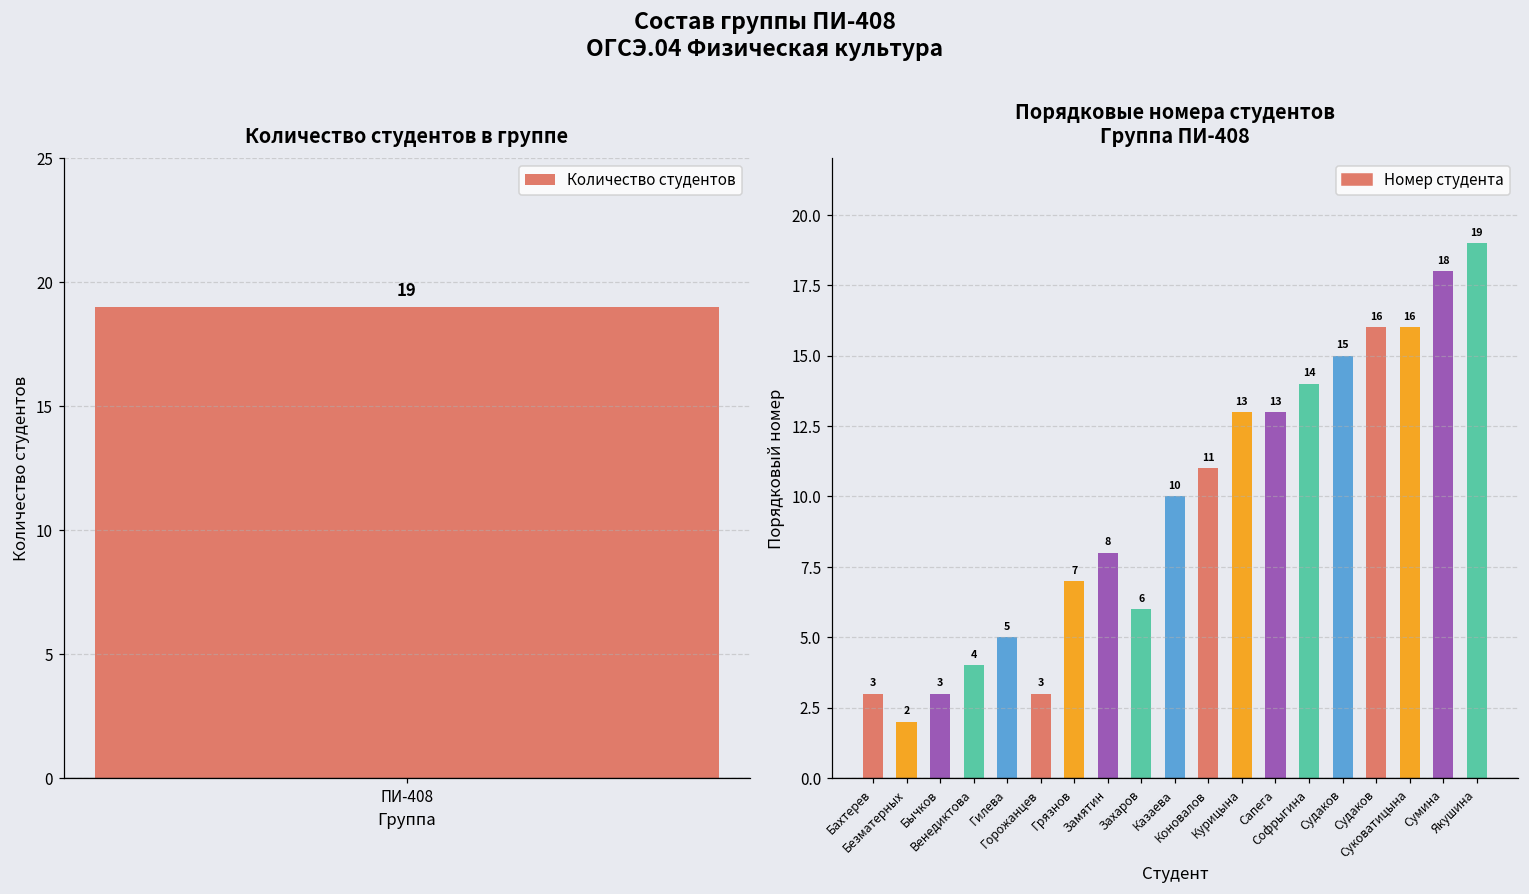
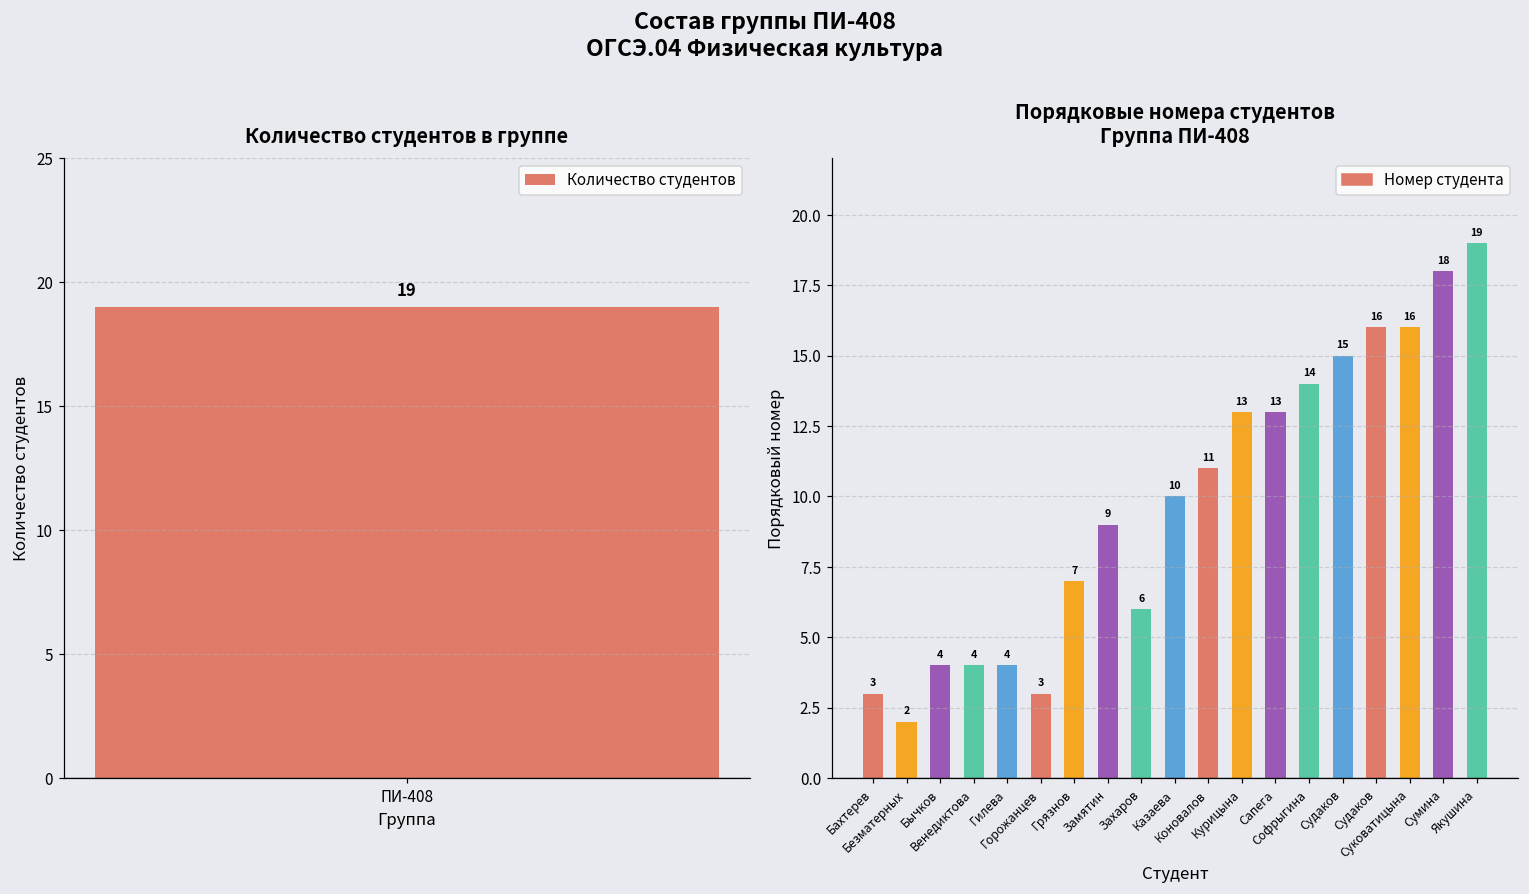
  {
    "Количество студентов в группе": {
      "ПИ-408": 19
    },
    "Порядковые номера студентов Группа ПИ-408": {
      "Бахтерев": 3,
      "Безматерных": 2,
-     "Бычков": 3,
+     "Бычков": 4,
      "Венедиктова": 4,
-     "Гилева": 5,
+     "Гилева": 4,
      "Горожанцев": 3,
      "Грязнов": 7,
-     "Замятин": 8,
+     "Замятин": 9,
      "Захаров": 6,
      "Казаева": 10,
      "Коновалов": 11,
      "Курицына": 13,
      "Сапега": 13,
      "Софрыгина": 14,
      "Суковатицына": 16,
      "Сумина": 18,
      "Якушина": 19
    }
  }
